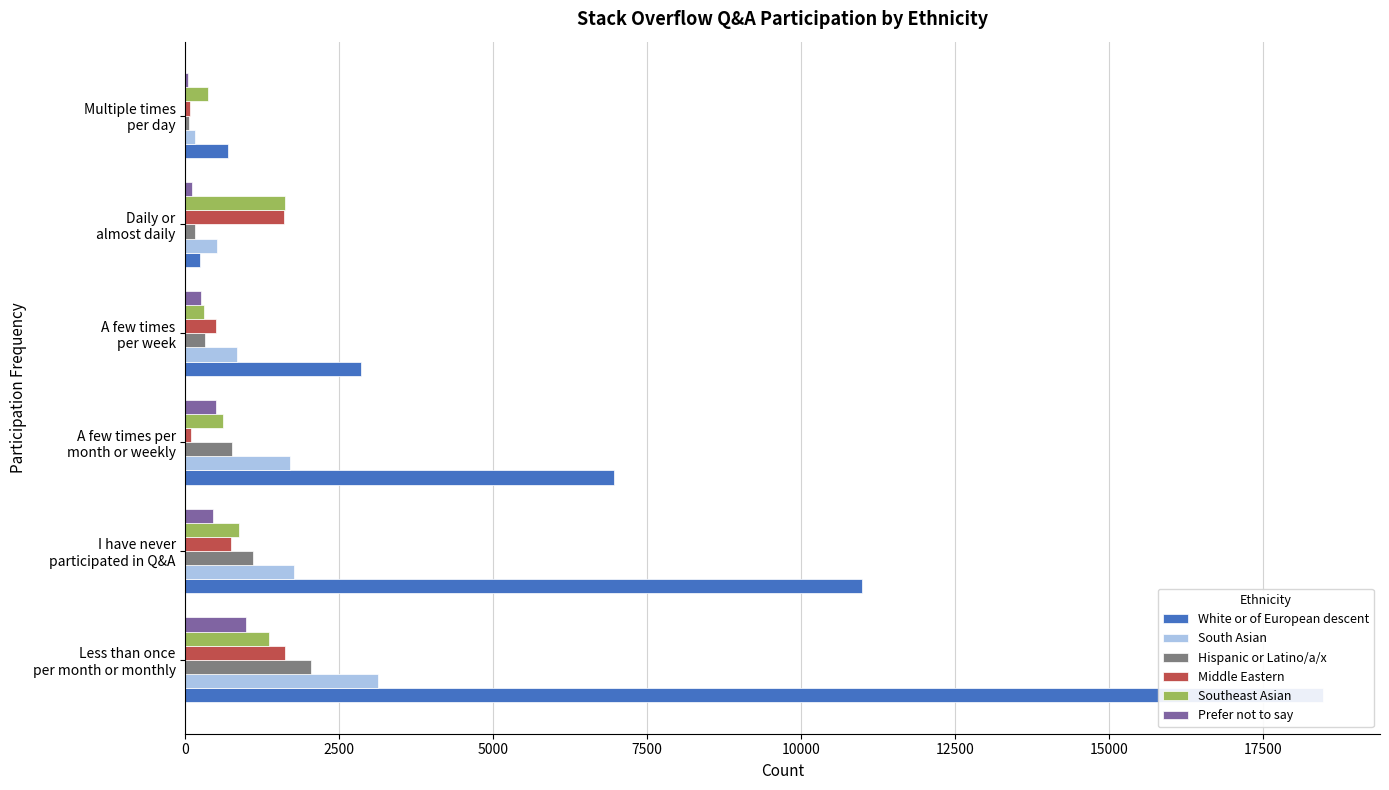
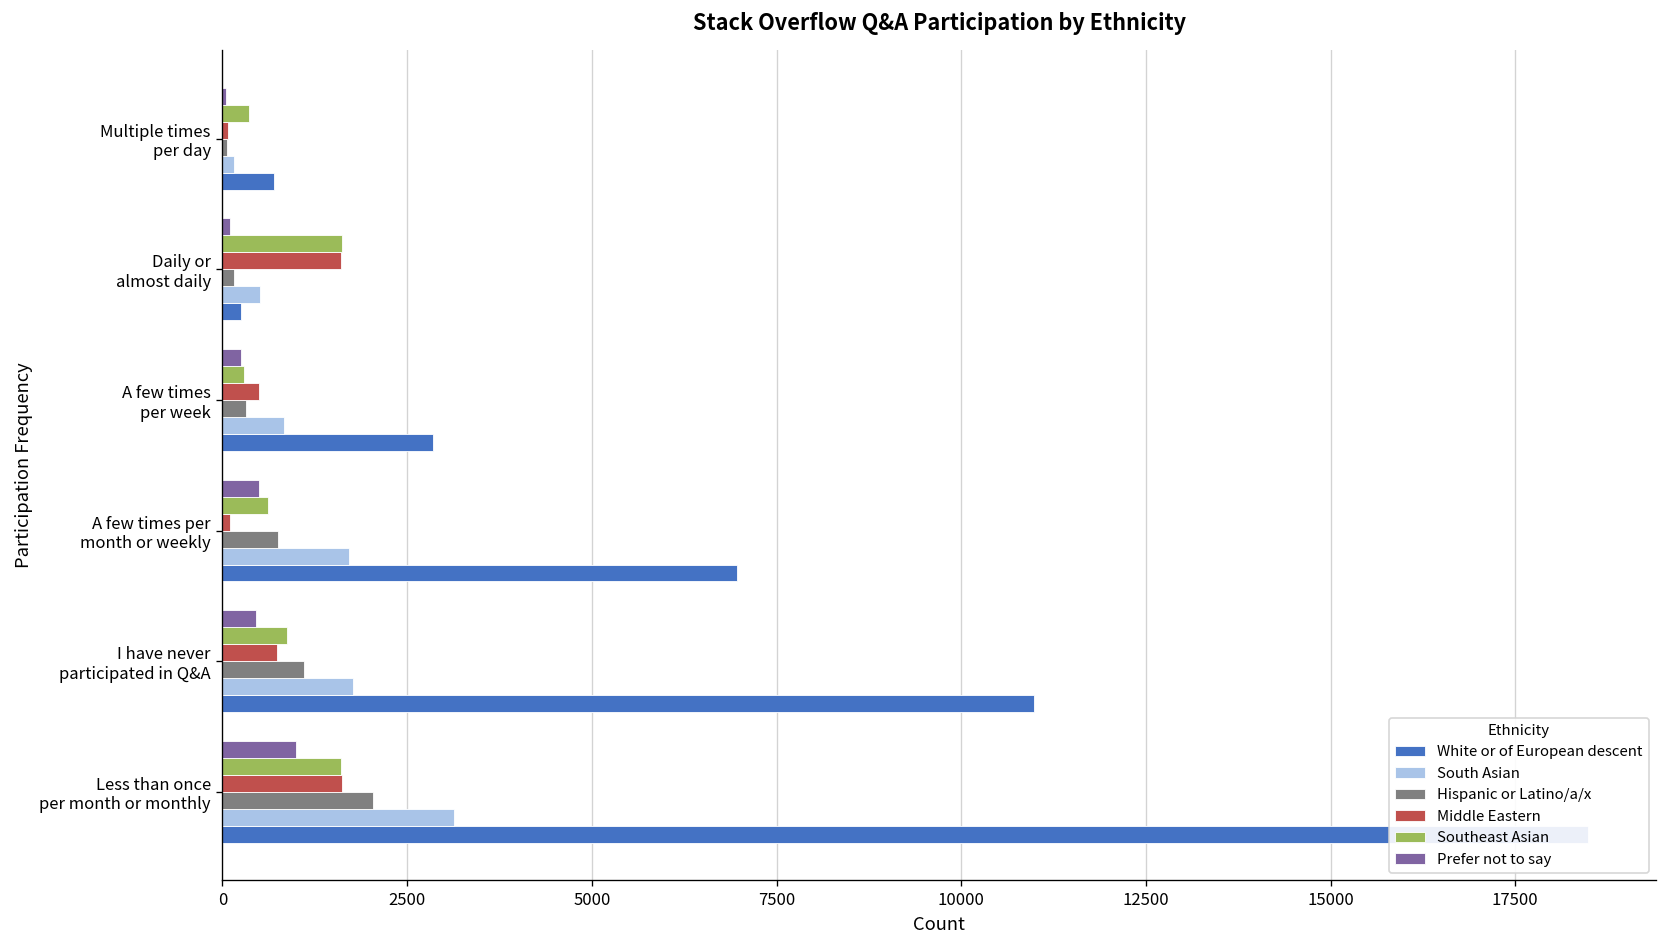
  {
    "White or of European descent": {
      "Multiple times per day": 700,
      "Daily or almost daily": 200,
      "A few times per week": 2800,
      "A few times per month or weekly": 7000,
      "I have never participated in Q&A": 11000
    },
    "South Asian": {
      "Multiple times per day": 200,
      "Daily or almost daily": 500,
      "A few times per week": 800,
      "A few times per month or weekly": 1700,
      "I have never participated in Q&A": 1800,
      "Less than once per month or monthly": 3100
    },
    "Middle Eastern": {
      "Multiple times per day": 100,
      "Daily or almost daily": 1600,
      "A few times per week": 500,
      "A few times per month or weekly": 100,
      "I have never participated in Q&A": 700,
      "Less than once per month or monthly": 1600
    },
    "Southeast Asian": {
      "Multiple times per day": 400,
      "Daily or almost daily": 1600,
      "A few times per week": 300,
      "A few times per month or weekly": 600,
      "I have never participated in Q&A": 900,
-     "Less than once per month or monthly": 1400
+     "Less than once per month or monthly": 1600
    }
  }
